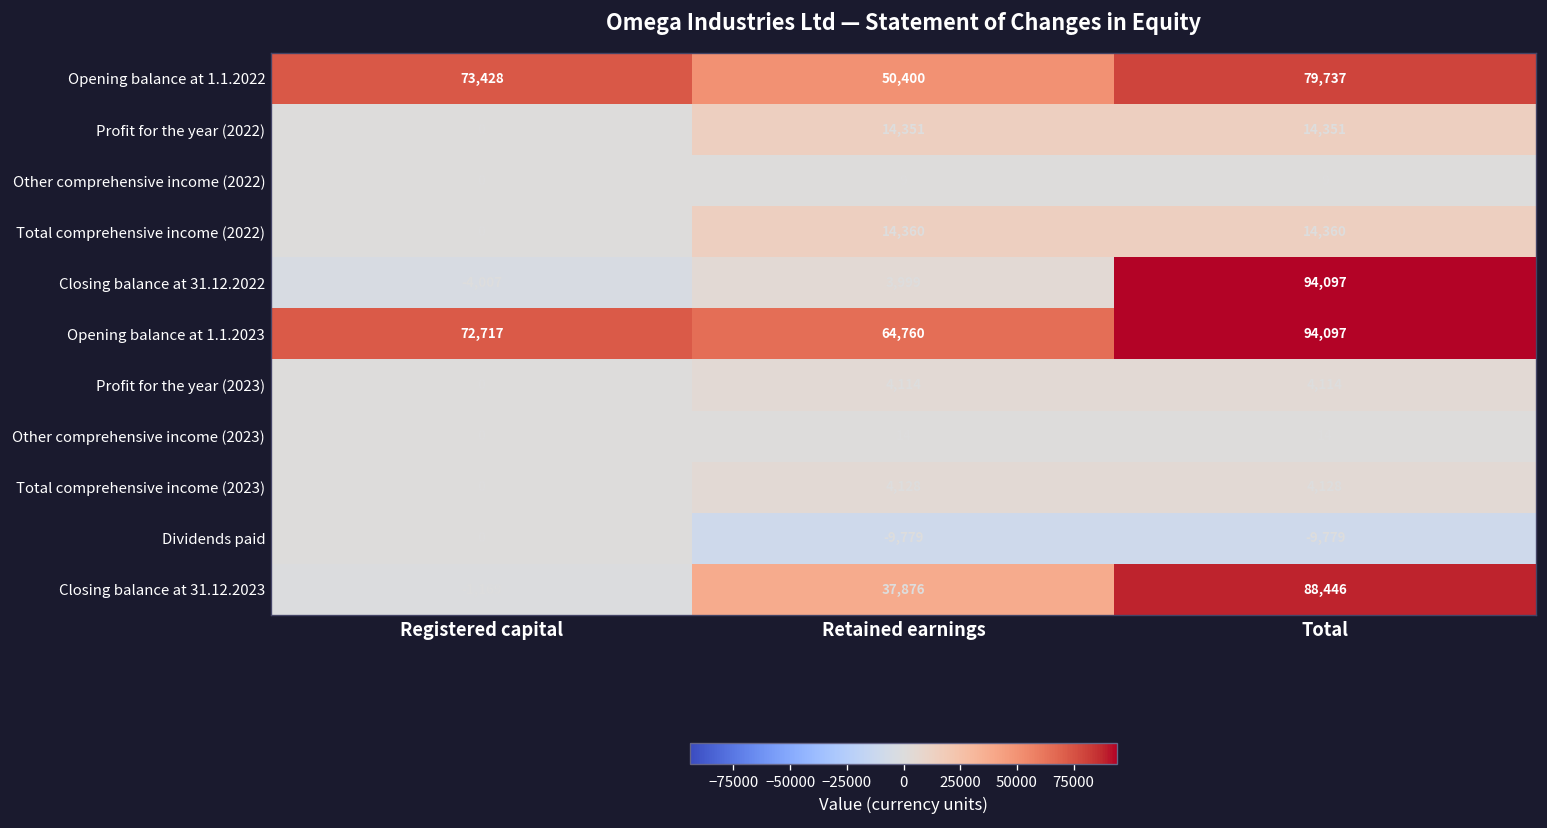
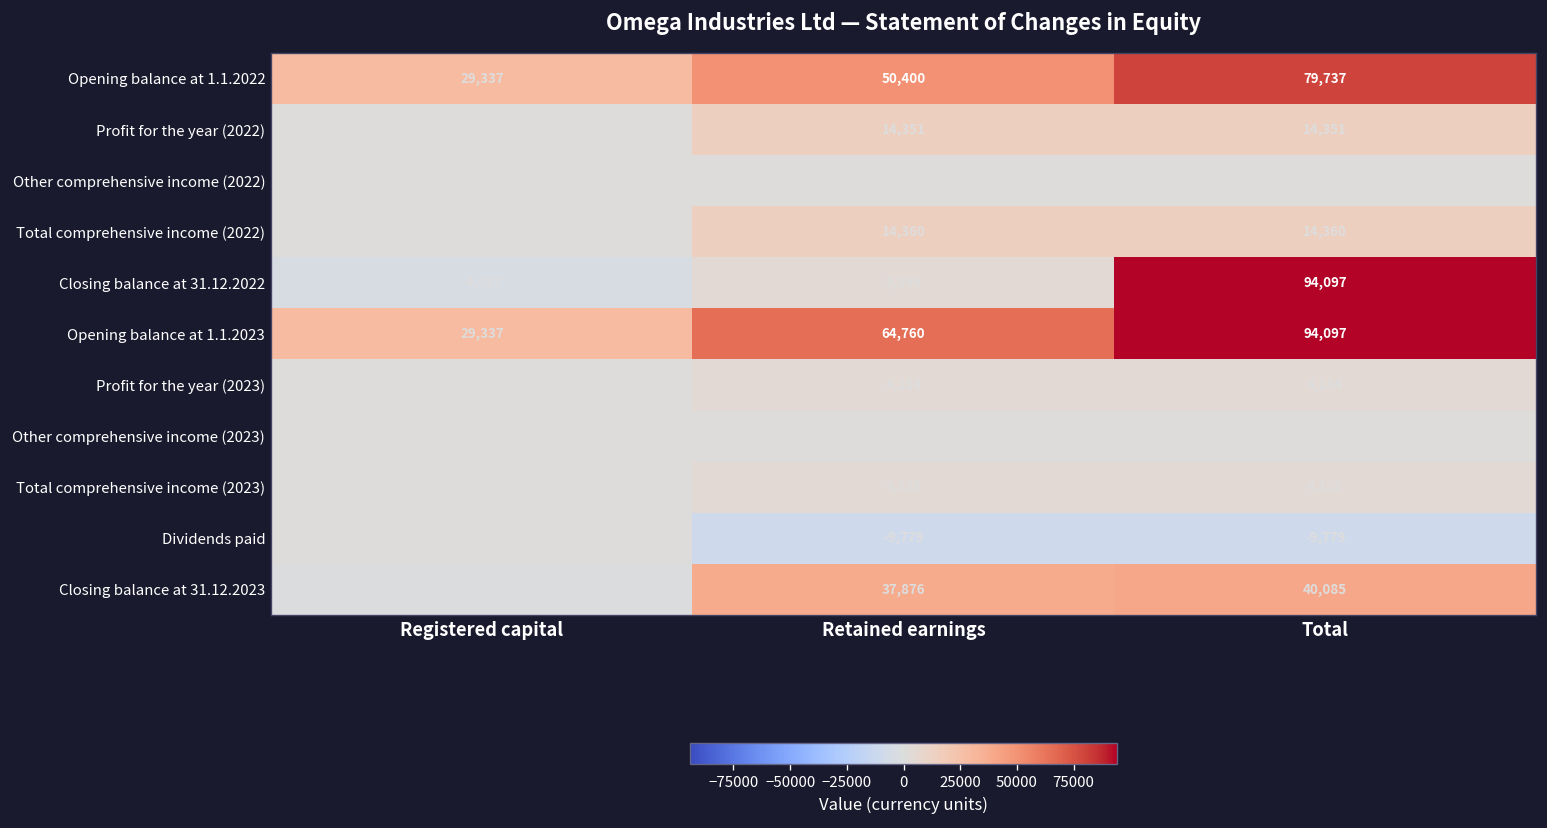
  {
    "Opening balance at 1.1.2022": {
-     "Registered capital": "73,428",
+     "Registered capital": "29,337",
      "Retained earnings": "50,400",
      "Total": "79,737"
    },
    "Closing balance at 31.12.2022": {
      "Total": "94,097"
    },
    "Opening balance at 1.1.2023": {
-     "Registered capital": "72,717",
+     "Registered capital": "29,337",
      "Retained earnings": "64,760",
      "Total": "94,097"
    },
    "Closing balance at 31.12.2023": {
      "Retained earnings": "37,876",
-     "Total": "88,446"
+     "Total": "40,085"
    }
  }
